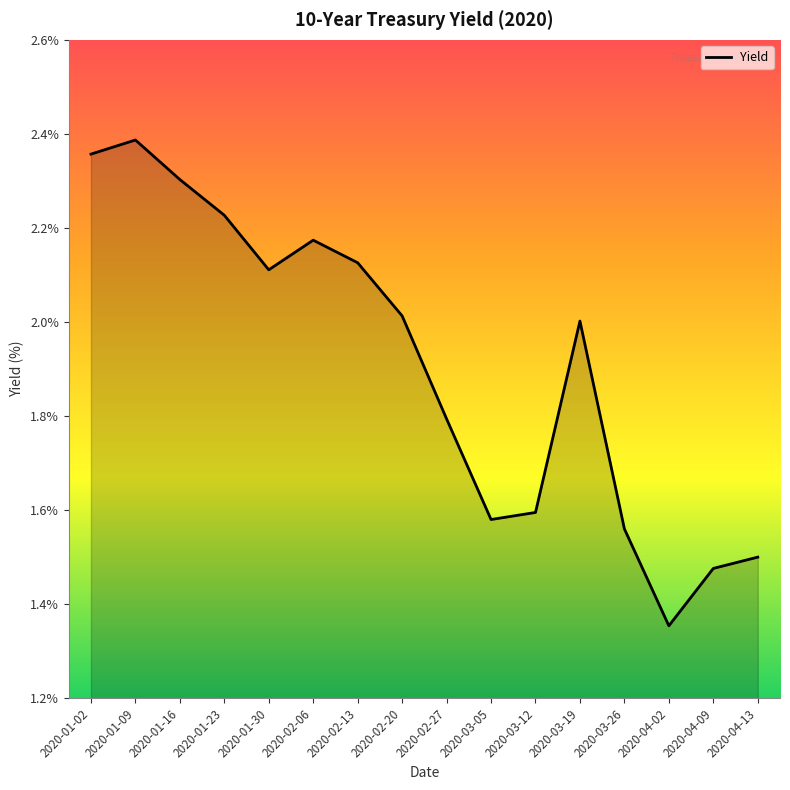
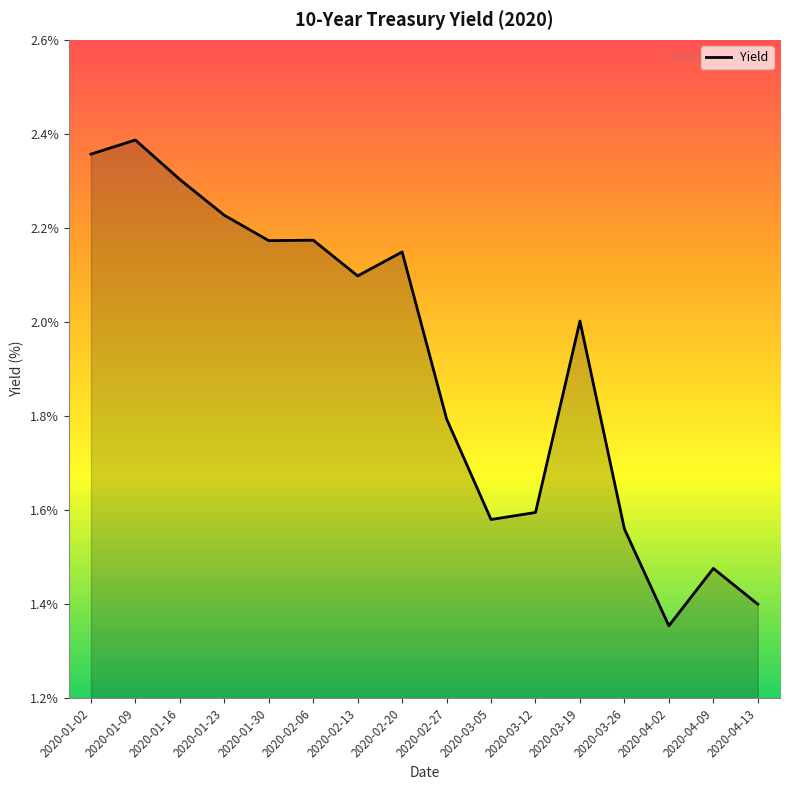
  {
    "2020-01-02": "2.36%",
    "2020-01-09": "2.39%",
    "2020-01-16": "2.30%",
    "2020-01-23": "2.23%",
-   "2020-01-30": "2.11%",
+   "2020-01-30": "2.17%",
    "2020-02-06": "2.17%",
-   "2020-02-13": "2.13%",
-   "2020-02-20": "2.01%",
+   "2020-02-13": "2.10%",
+   "2020-02-20": "2.15%",
    "2020-02-27": "1.79%",
    "2020-03-05": "1.58%",
    "2020-03-12": "1.60%",
    "2020-03-19": "2.00%",
    "2020-03-26": "1.56%",
    "2020-04-02": "1.35%",
    "2020-04-09": "1.48%",
-   "2020-04-13": "1.5%"
+   "2020-04-13": "1.4%"
  }
